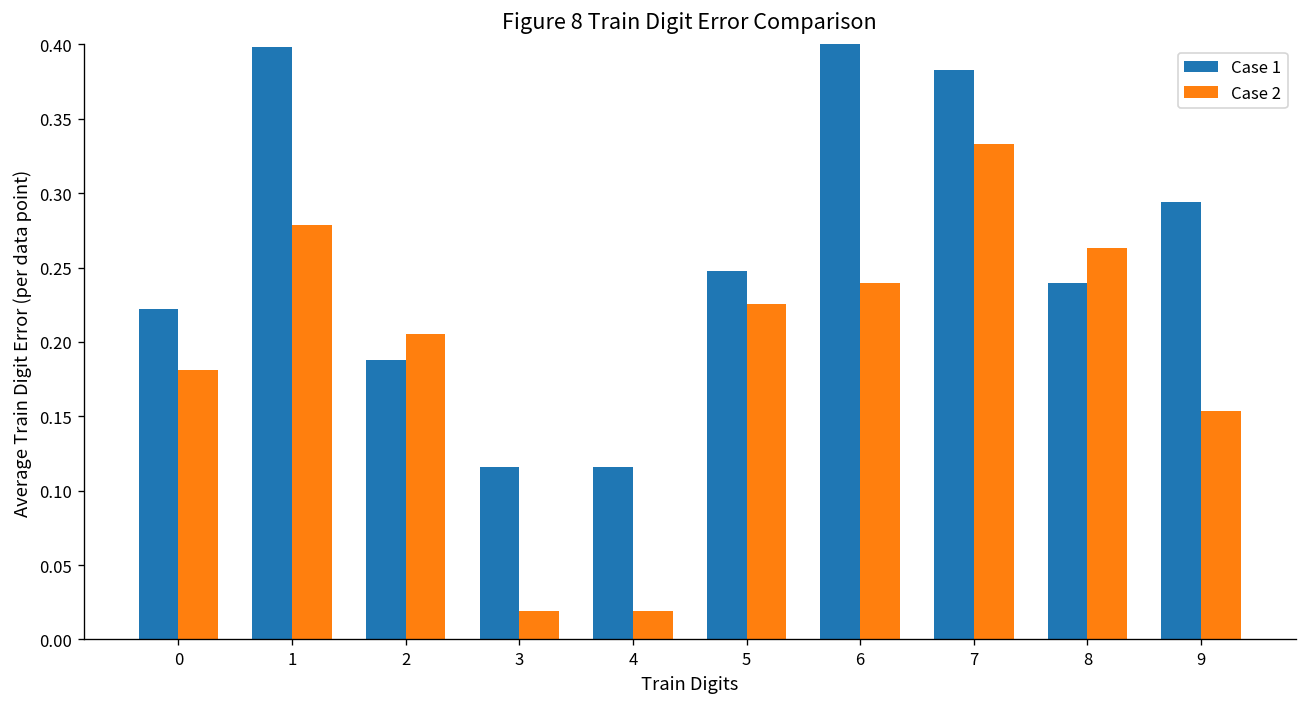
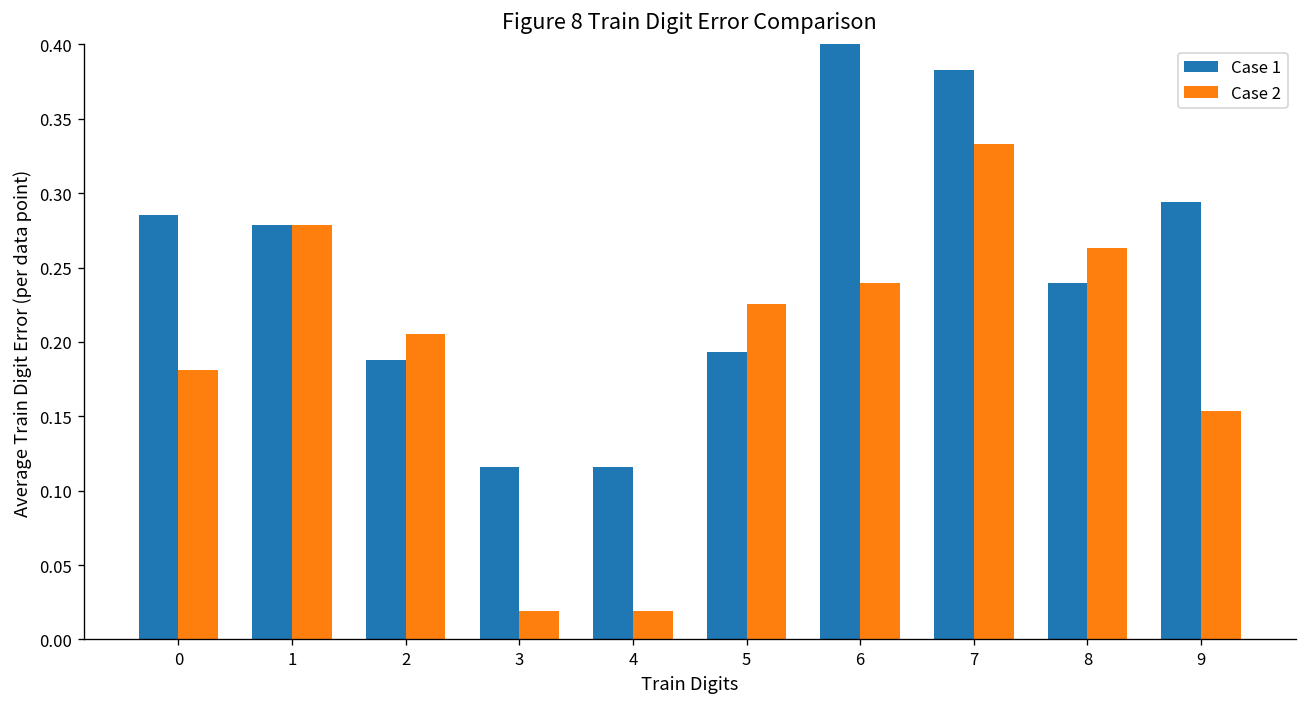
  {
    "Case 1": {
-     "0": 0.222,
-     "1": 0.398,
+     "0": 0.285,
+     "1": 0.279,
      "2": 0.188,
      "3": 0.116,
      "4": 0.116,
-     "5": 0.248,
+     "5": 0.193,
      "6": 0.400,
      "7": 0.383,
      "8": 0.239,
      "9": 0.294
    },
    "Case 2": {
      "0": 0.181,
      "1": 0.279,
      "2": 0.205,
      "3": 0.019,
      "4": 0.019,
      "5": 0.226,
      "6": 0.239,
      "7": 0.333,
      "8": 0.263,
      "9": 0.154
    }
  }
